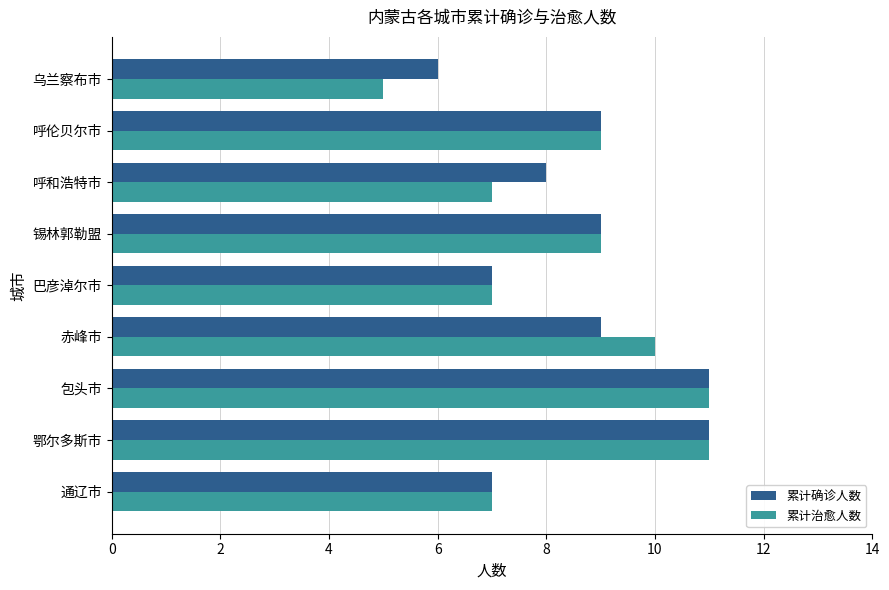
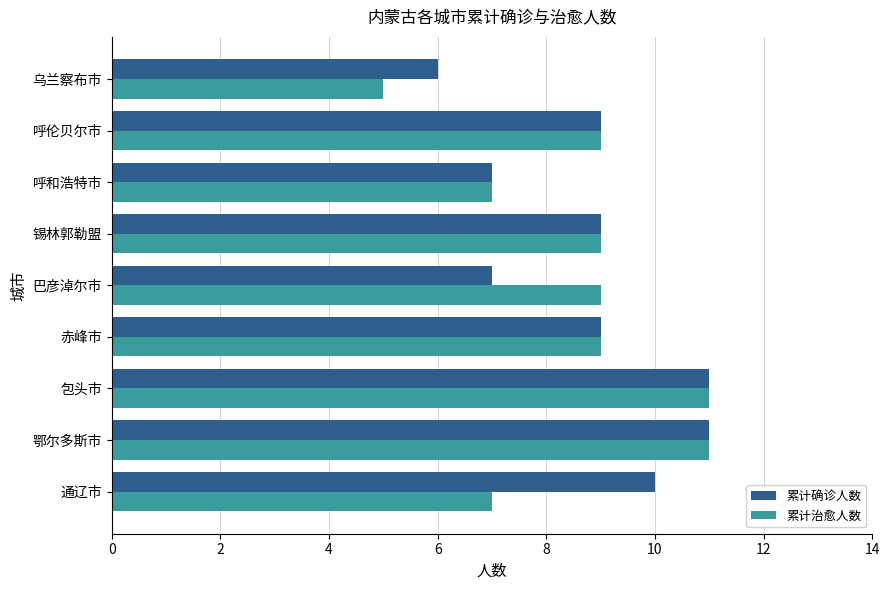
  {
    "累计确诊人数": {
      "乌兰察布市": 6,
      "呼伦贝尔市": 9,
-     "呼和浩特市": 8,
+     "呼和浩特市": 7,
      "锡林郭勒盟": 9,
      "巴彦淖尔市": 7,
      "赤峰市": 9,
      "包头市": 11,
      "鄂尔多斯市": 11,
-     "通辽市": 7
+     "通辽市": 10
    },
    "累计治愈人数": {
      "乌兰察布市": 5,
      "呼伦贝尔市": 9,
      "呼和浩特市": 7,
      "锡林郭勒盟": 9,
-     "巴彦淖尔市": 7,
-     "赤峰市": 10,
+     "巴彦淖尔市": 9,
+     "赤峰市": 9,
      "包头市": 11,
      "鄂尔多斯市": 11,
      "通辽市": 7
    }
  }
